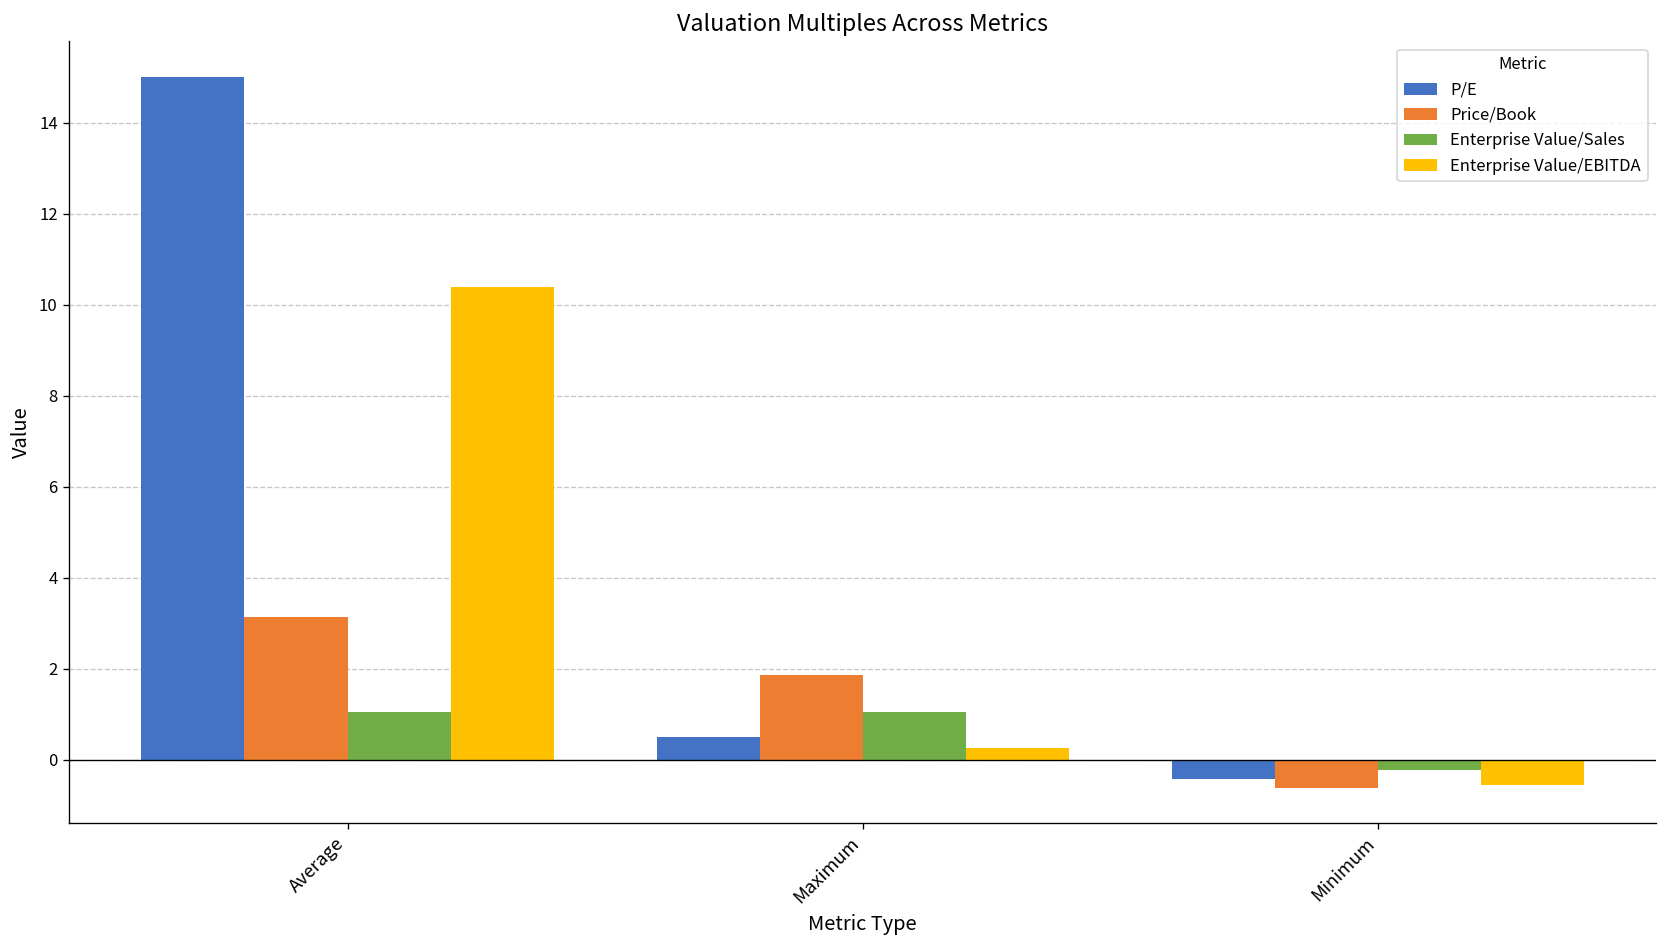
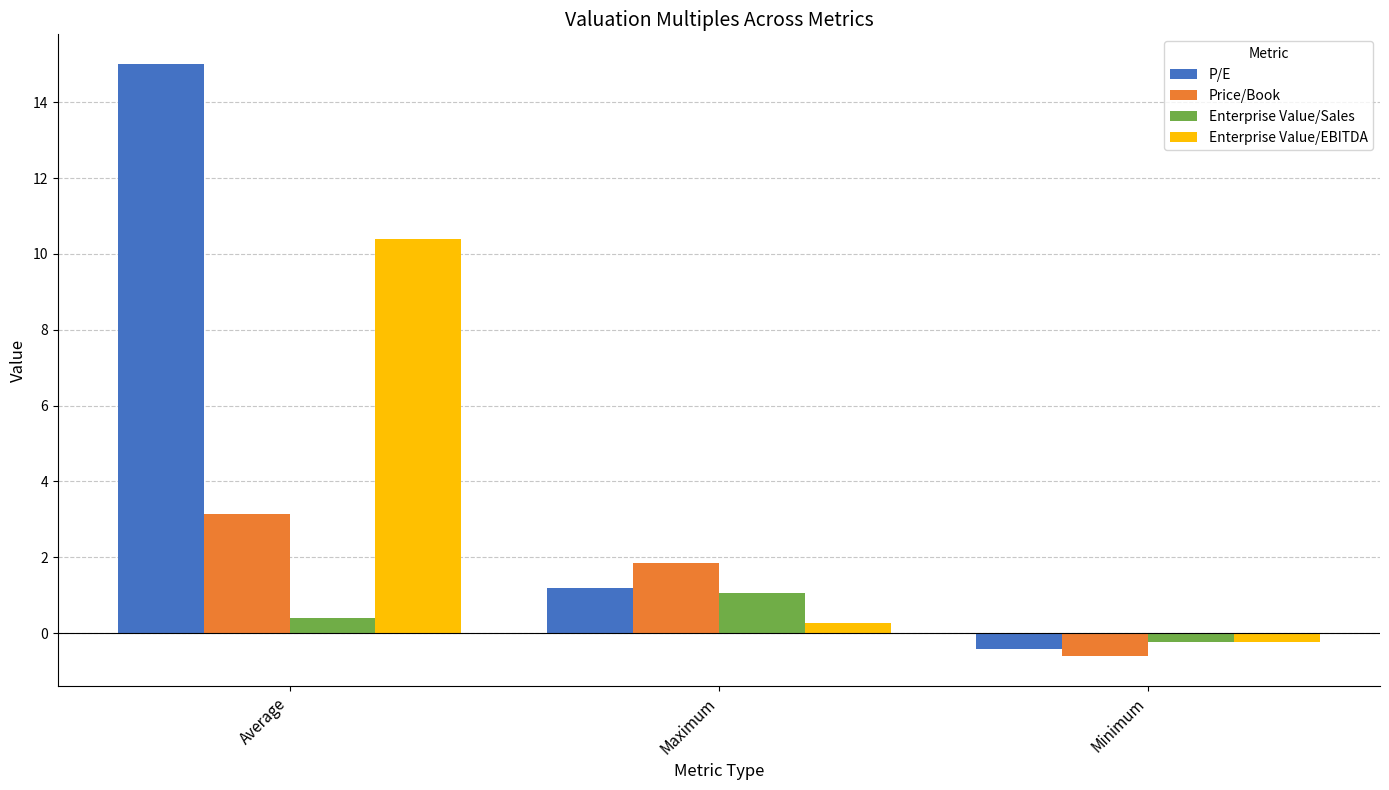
  {
    "P/E": {
      "Average": 15.0,
-     "Maximum": 0.5,
+     "Maximum": 1.2,
      "Minimum": -0.4
    },
    "Price/Book": {
      "Average": 3.1,
      "Maximum": 1.9,
      "Minimum": -0.6
    },
    "Enterprise Value/Sales": {
-     "Average": 1.1,
+     "Average": 0.4,
      "Maximum": 1.1,
      "Minimum": -0.2
    },
    "Enterprise Value/EBITDA": {
      "Average": 10.4,
      "Maximum": 0.3,
-     "Minimum": -0.6
+     "Minimum": -0.2
    }
  }
